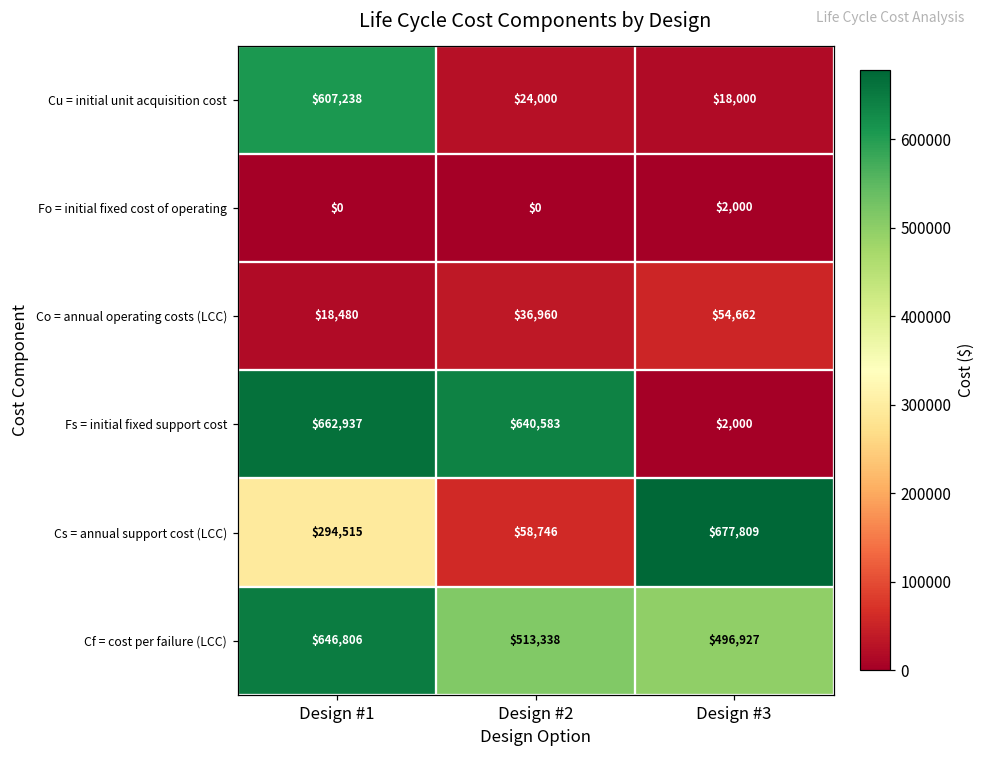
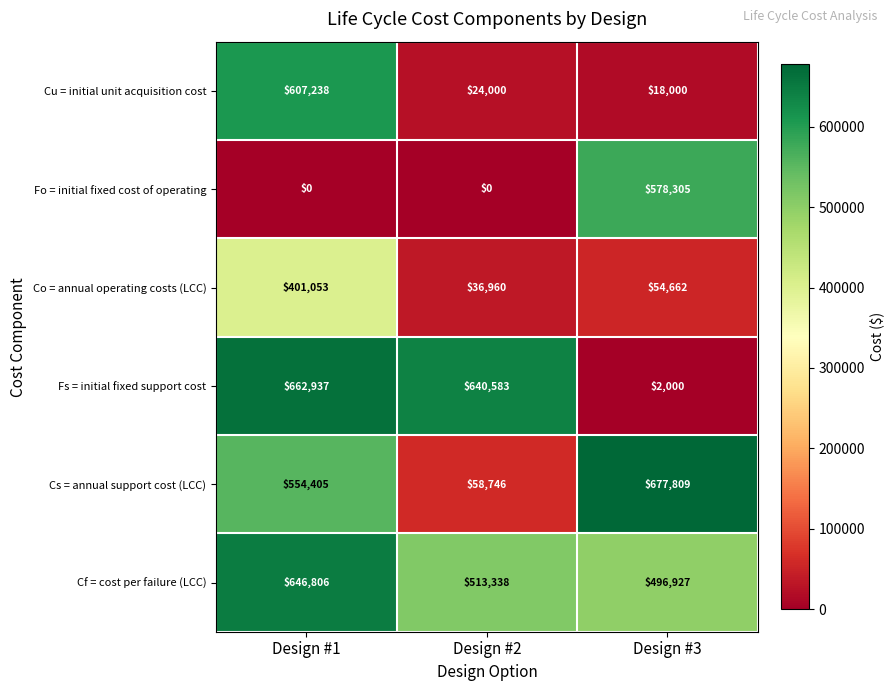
  {
    "Cu = initial unit acquisition cost": {
      "Design #1": "$607,238",
      "Design #2": "$24,000",
      "Design #3": "$18,000"
    },
    "Fo = initial fixed cost of operating": {
      "Design #1": "$0",
      "Design #2": "$0",
-     "Design #3": "$2,000"
+     "Design #3": "$578,305"
    },
    "Co = annual operating costs (LCC)": {
-     "Design #1": "$18,480",
+     "Design #1": "$401,053",
      "Design #2": "$36,960",
      "Design #3": "$54,662"
    },
    "Fs = initial fixed support cost": {
      "Design #1": "$662,937",
      "Design #2": "$640,583",
      "Design #3": "$2,000"
    },
    "Cs = annual support cost (LCC)": {
-     "Design #1": "$294,515",
+     "Design #1": "$554,405",
      "Design #2": "$58,746",
      "Design #3": "$677,809"
    },
    "Cf = cost per failure (LCC)": {
      "Design #1": "$646,806",
      "Design #2": "$513,338",
      "Design #3": "$496,927"
    }
  }
